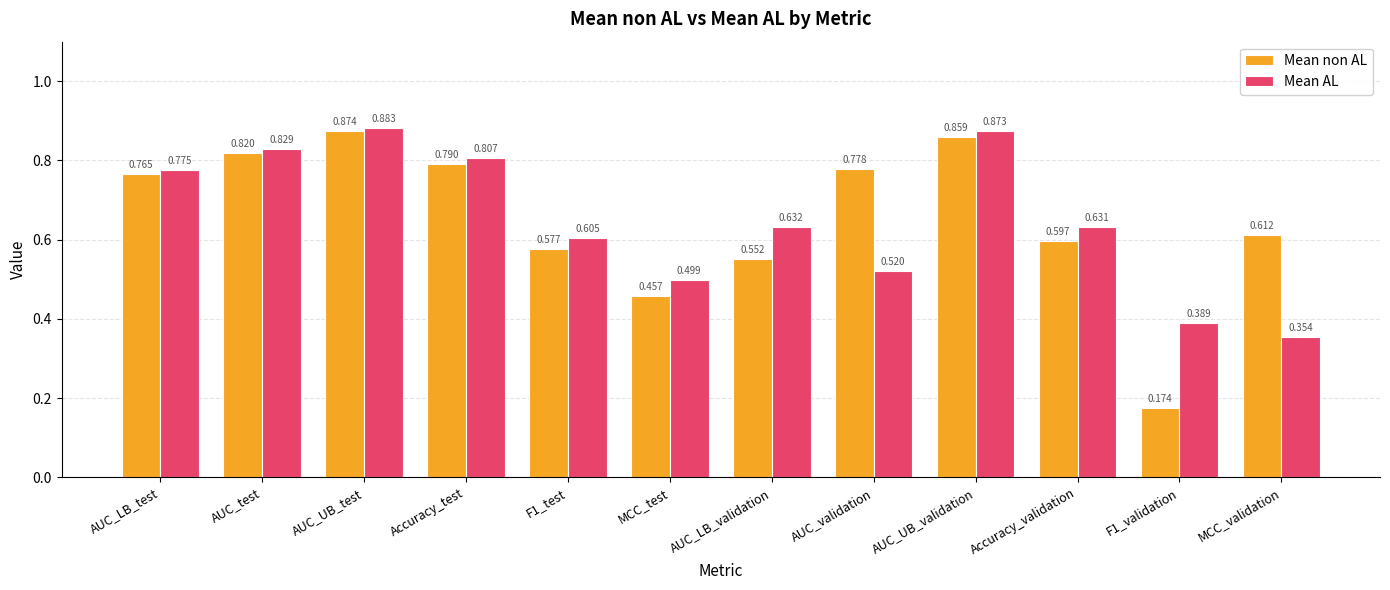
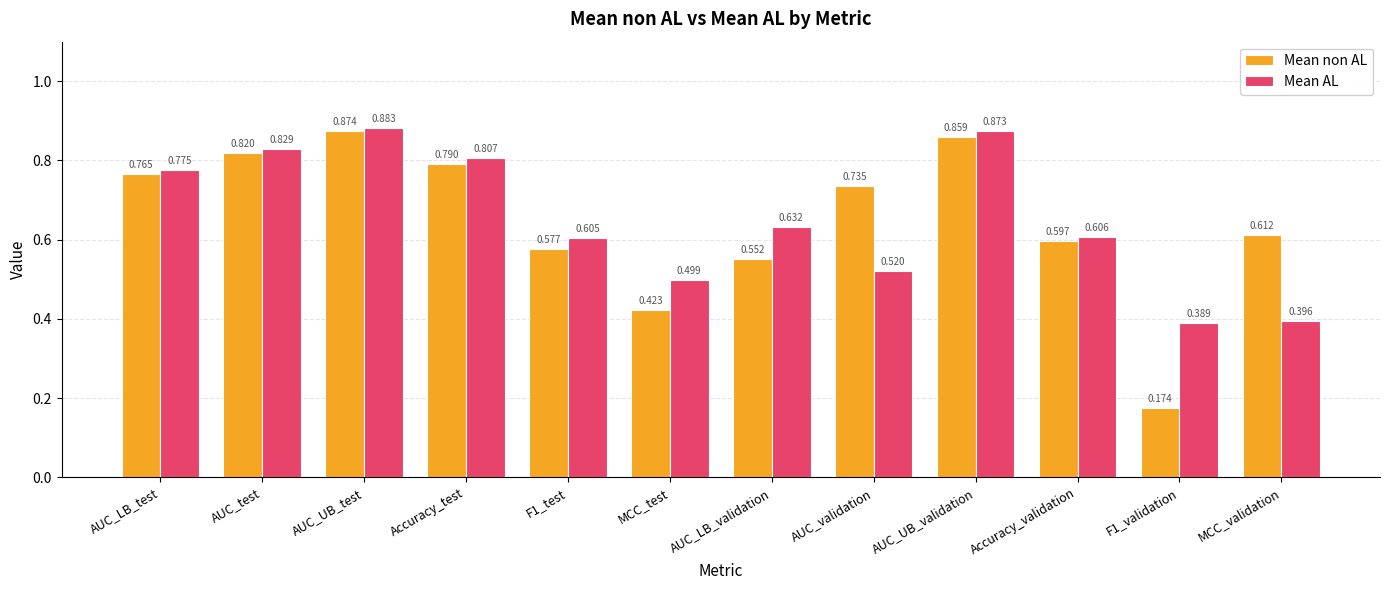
  {
    "Mean non AL": {
      "AUC_LB_test": 0.765,
      "AUC_test": 0.820,
      "AUC_UB_test": 0.874,
      "Accuracy_test": 0.790,
      "F1_test": 0.577,
-     "MCC_test": 0.457,
+     "MCC_test": 0.423,
      "AUC_LB_validation": 0.552,
-     "AUC_validation": 0.778,
+     "AUC_validation": 0.735,
      "AUC_UB_validation": 0.859,
      "Accuracy_validation": 0.597,
      "F1_validation": 0.174,
      "MCC_validation": 0.612
    },
    "Mean AL": {
      "AUC_LB_test": 0.775,
      "AUC_test": 0.829,
      "AUC_UB_test": 0.883,
      "Accuracy_test": 0.807,
      "F1_test": 0.605,
      "MCC_test": 0.499,
      "AUC_LB_validation": 0.632,
      "AUC_validation": 0.520,
      "AUC_UB_validation": 0.873,
-     "Accuracy_validation": 0.631,
+     "Accuracy_validation": 0.606,
      "F1_validation": 0.389,
-     "MCC_validation": 0.354
+     "MCC_validation": 0.396
    }
  }
